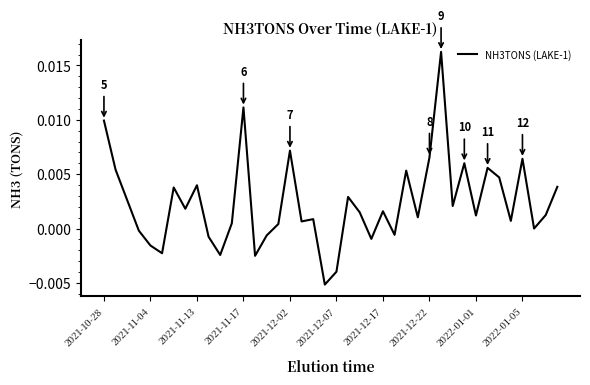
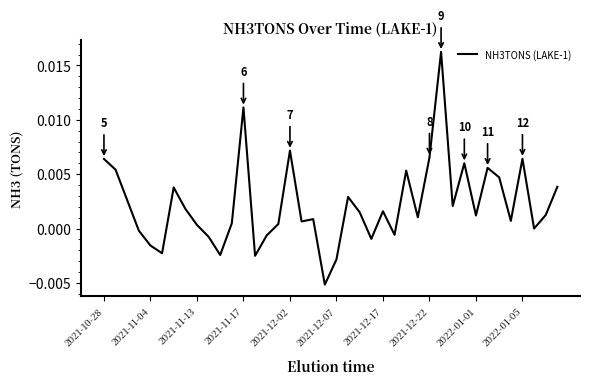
  {
-   "2021-10-28": 0.0099,
+   "2021-10-28": 0.0064,
    "2021-11-04": -0.0016,
-   "2021-11-13": 0.0040,
-   "2021-12-07": -0.0040,
+   "2021-11-13": 0.0003,
+   "2021-12-07": -0.0028,
    "2021-12-17": 0.0016,
    "2022-01-01": 0.0012
  }
